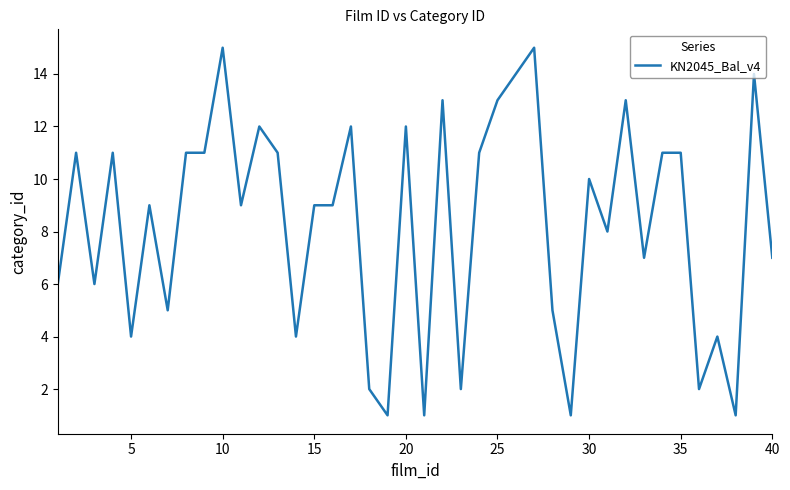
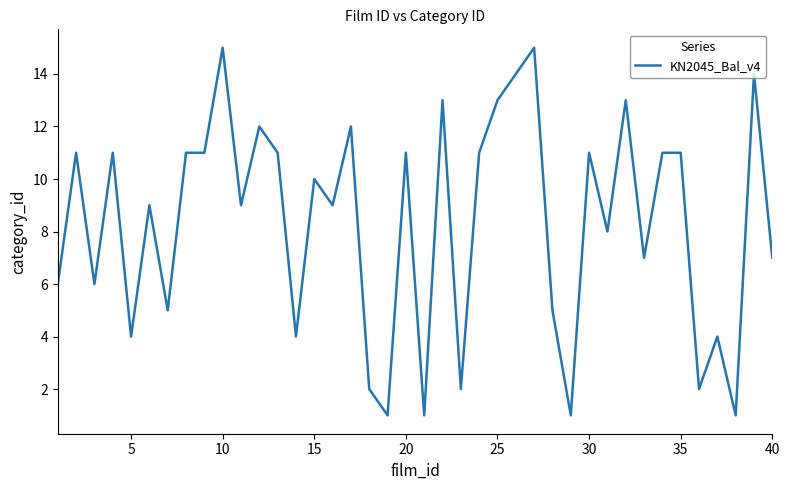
  {
    "5": 4,
    "10": 15,
-   "15": 9,
-   "20": 12,
+   "15": 10,
+   "20": 11,
    "25": 13,
-   "30": 10,
+   "30": 11,
    "35": 11,
    "40": 7
  }
